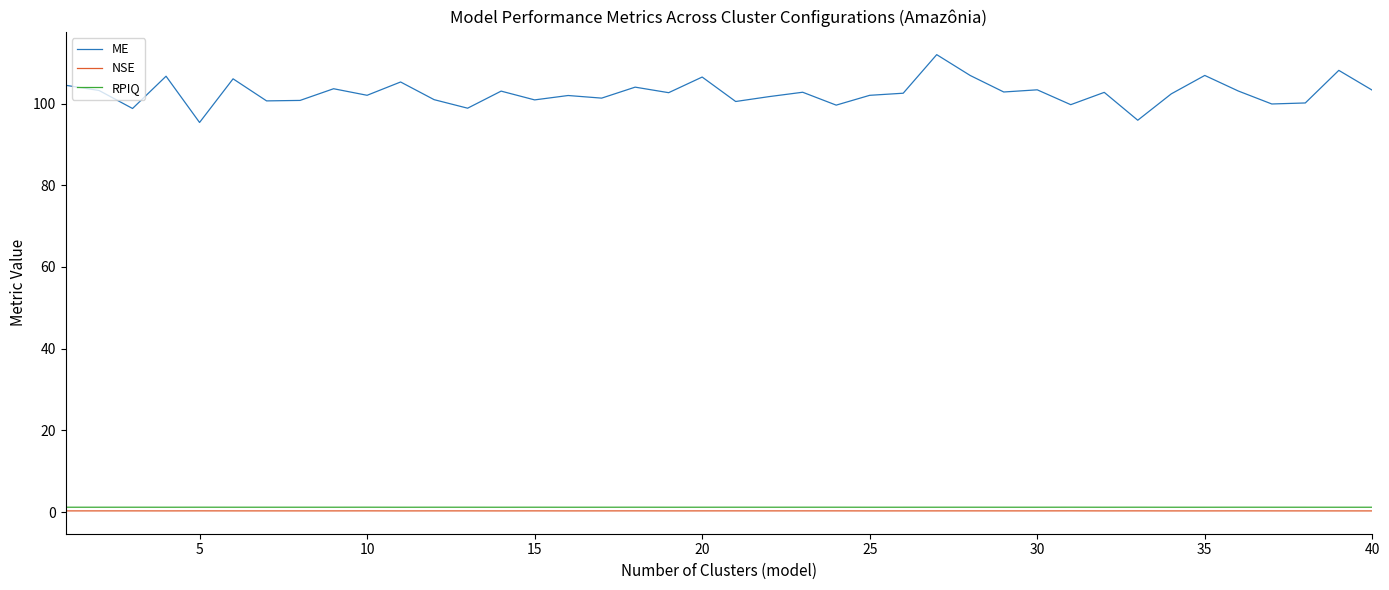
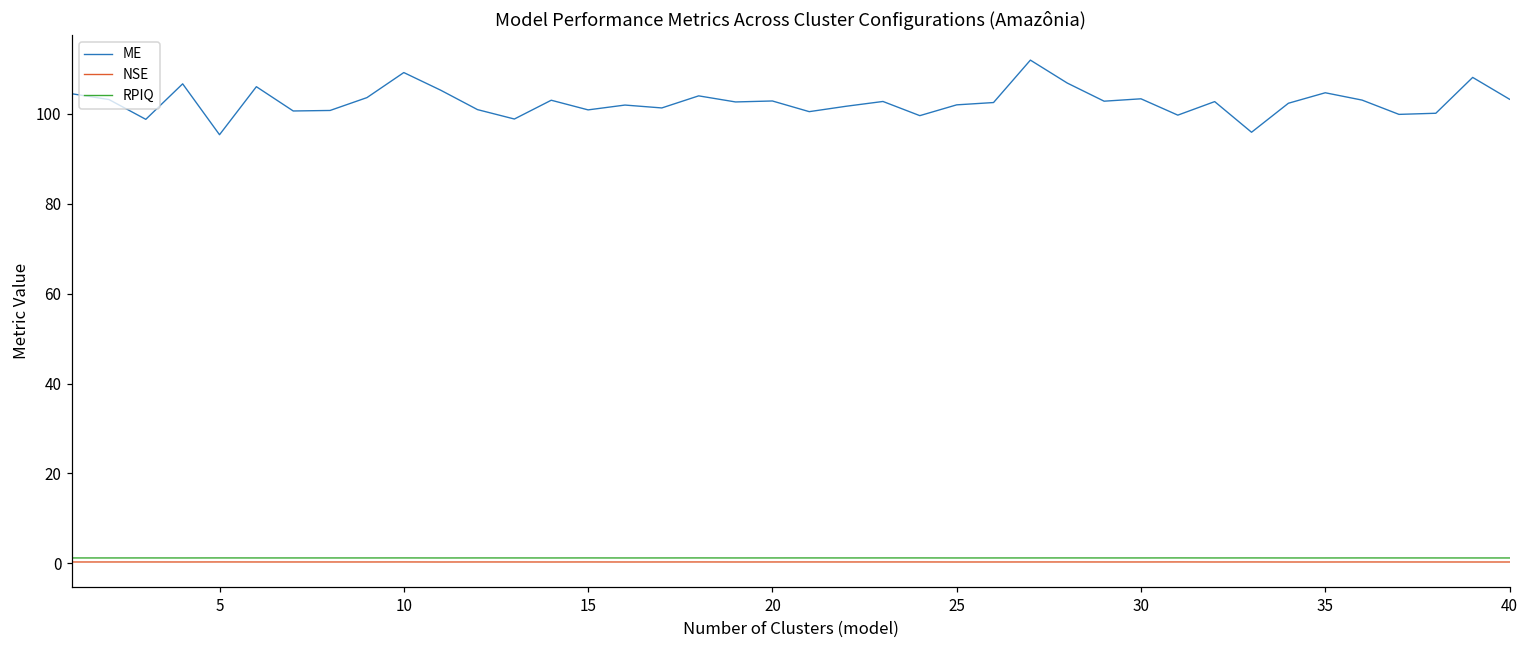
  {
    "ME": {
      "5": 95,
-     "10": 102,
+     "10": 109,
      "15": 101,
-     "20": 106,
+     "20": 103,
      "25": 102,
      "30": 103,
-     "35": 107,
+     "35": 105,
      "40": 103
    },
    "NSE": {
      "5": 0,
      "10": 0,
      "15": 0,
      "20": 0,
      "25": 0,
      "30": 0,
      "35": 0,
      "40": 0
    },
    "RPIQ": {
      "5": 1,
      "10": 1,
      "15": 1,
      "20": 1,
      "25": 1,
      "30": 1,
      "35": 1,
      "40": 1
    }
  }
